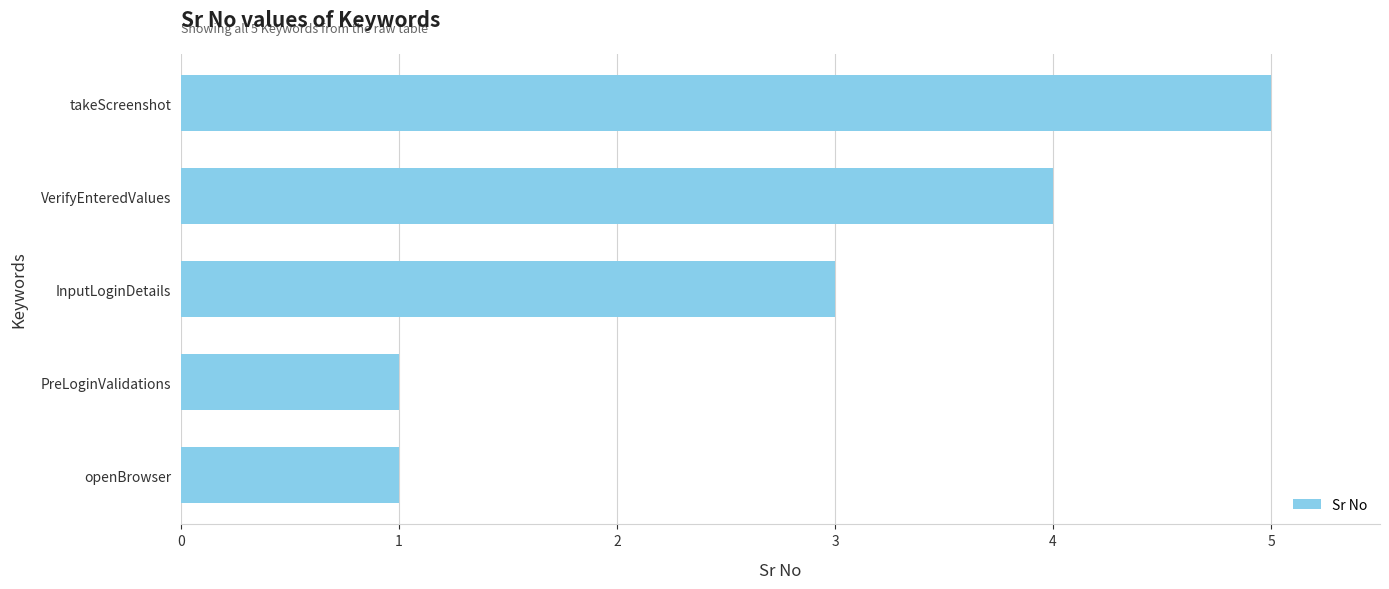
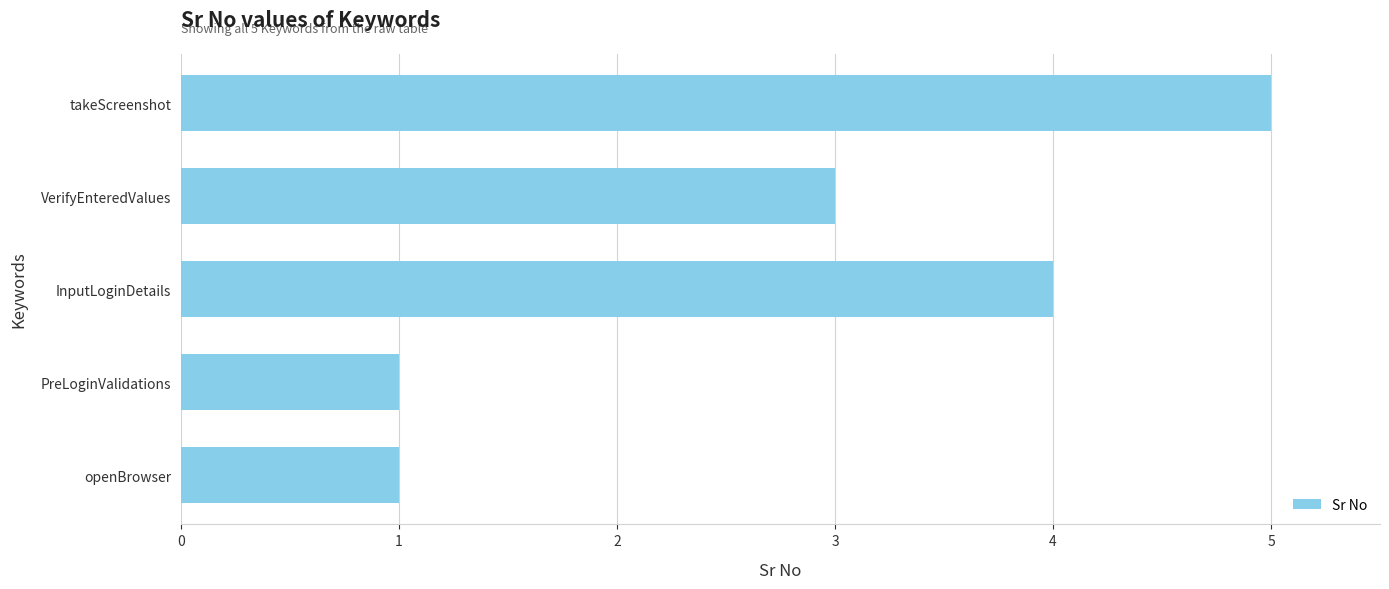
  {
    "takeScreenshot": 5,
-   "VerifyEnteredValues": 4,
-   "InputLoginDetails": 3,
+   "VerifyEnteredValues": 3,
+   "InputLoginDetails": 4,
    "PreLoginValidations": 1,
    "openBrowser": 1
  }
